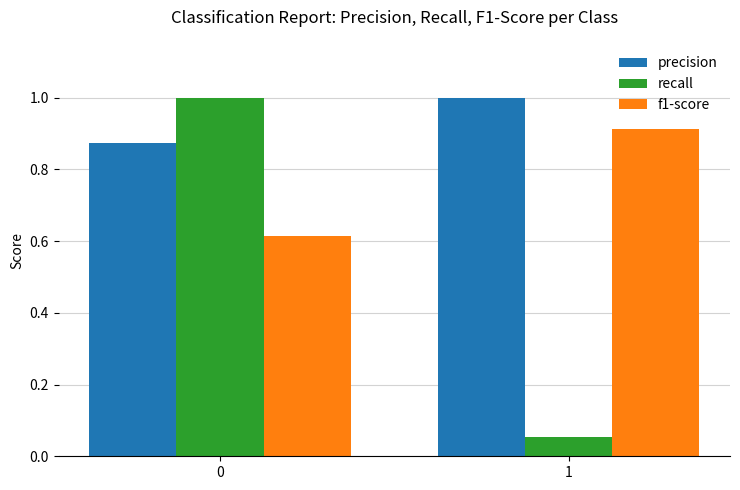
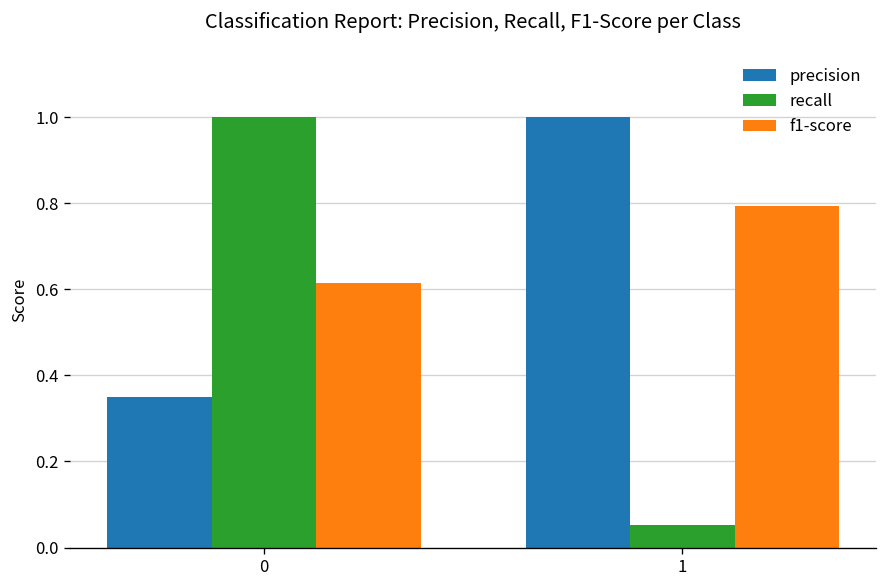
  {
    "precision": {
-     "0": 0.87,
+     "0": 0.35,
      "1": 1.00
    },
    "recall": {
      "0": 1.00,
      "1": 0.05
    },
    "f1-score": {
      "0": 0.61,
-     "1": 0.91
+     "1": 0.79
    }
  }
